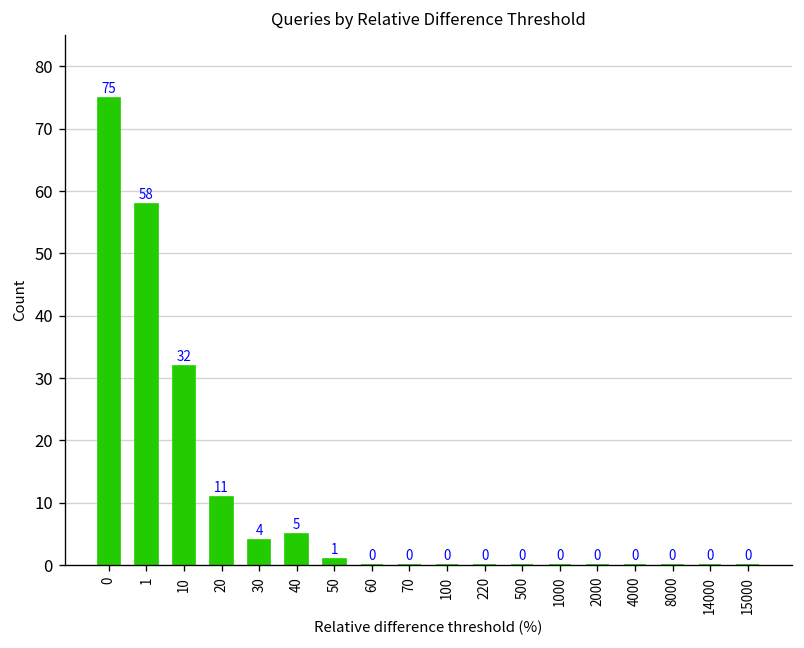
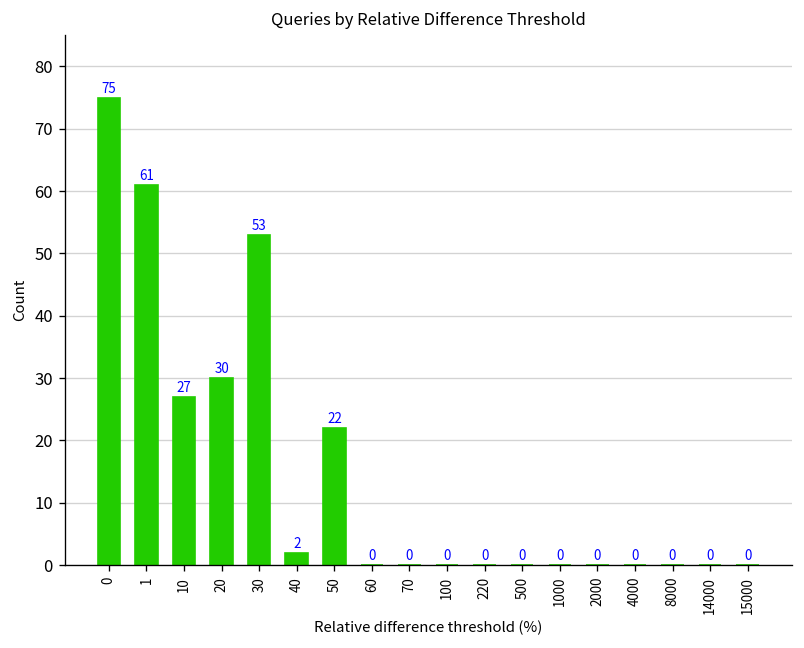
  {
    "0": 75,
-   "1": 58,
-   "10": 32,
-   "20": 11,
-   "30": 4,
-   "40": 5,
-   "50": 1,
+   "1": 61,
+   "10": 27,
+   "20": 30,
+   "30": 53,
+   "40": 2,
+   "50": 22,
    "60": 0,
    "70": 0,
    "100": 0,
    "220": 0,
    "500": 0,
    "1000": 0,
    "2000": 0,
    "4000": 0,
    "8000": 0,
    "14000": 0,
    "15000": 0
  }
